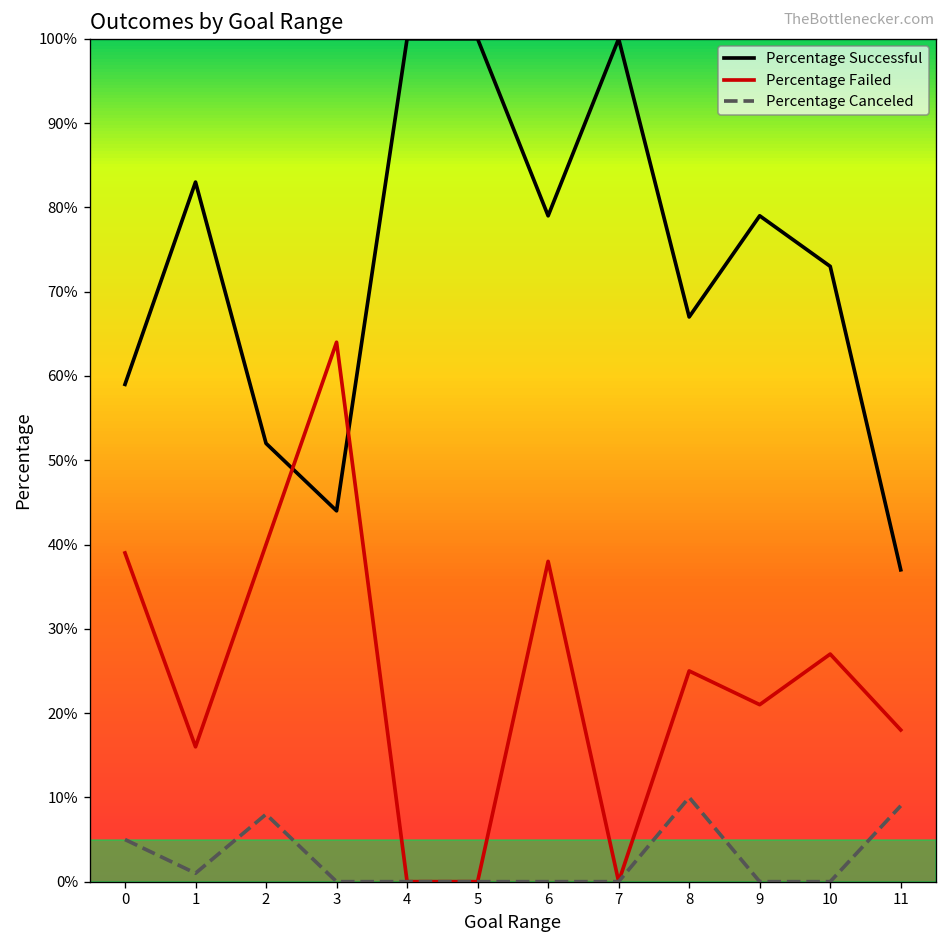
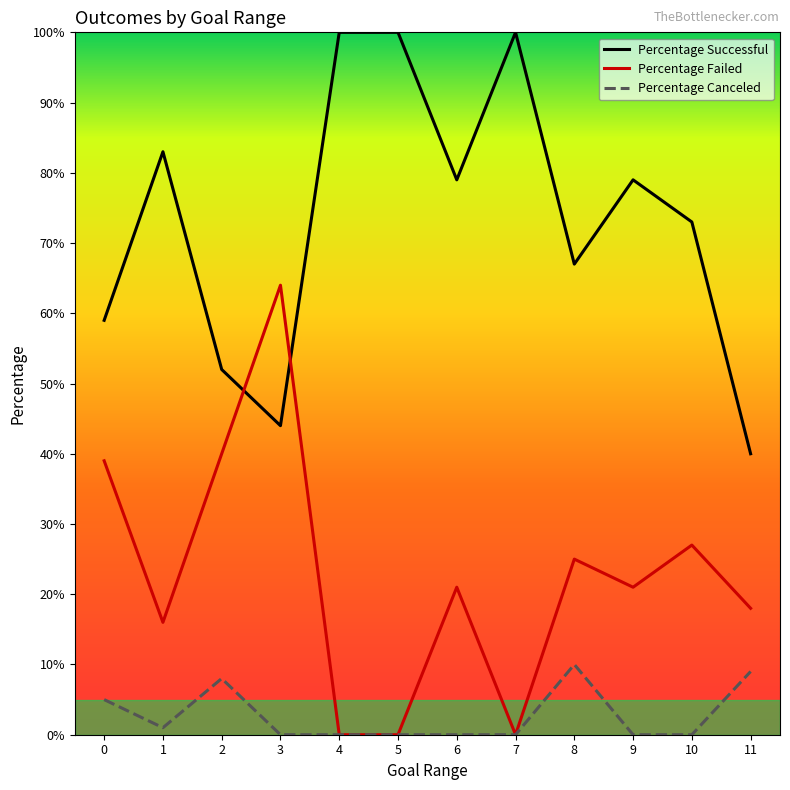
  {
    "Percentage Successful": {
      "0": "59%",
      "1": "83%",
      "2": "52%",
      "3": "44%",
      "4": "100%",
      "5": "100%",
      "6": "79%",
      "7": "100%",
      "8": "67%",
      "9": "79%",
      "10": "73%",
-     "11": "37%"
+     "11": "40%"
    },
    "Percentage Failed": {
      "0": "39%",
      "1": "16%",
      "2": "40%",
      "3": "64%",
-     "6": "38%",
+     "6": "21%",
      "8": "25%",
      "9": "21%",
      "10": "27%",
      "11": "18%"
    },
    "Percentage Canceled": {
      "2": "8%",
      "8": "10%",
      "11": "9%"
    }
  }
